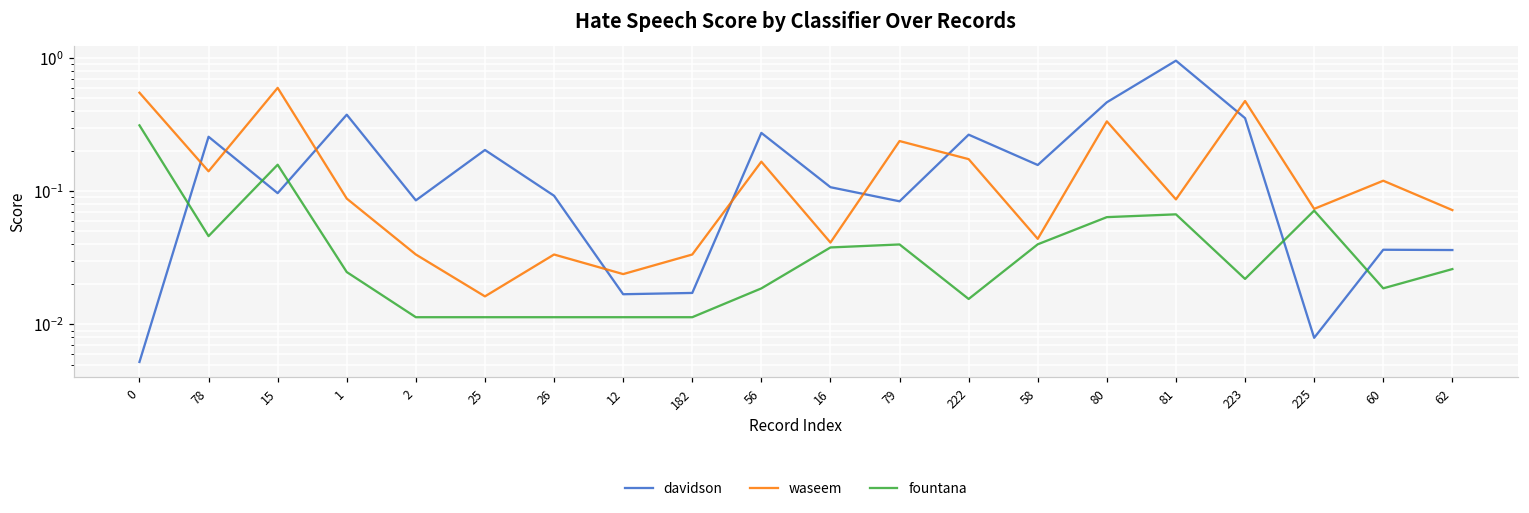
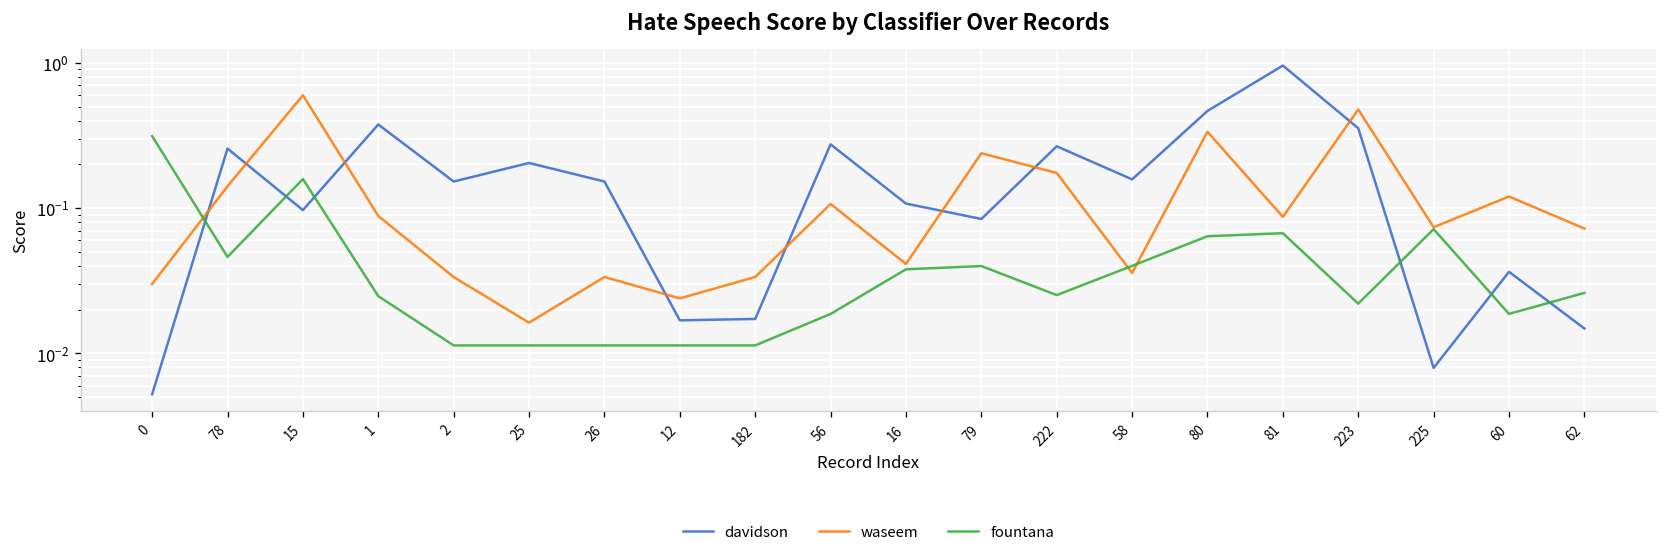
  {
    "davidson": {
      "0": 0.005,
      "78": 0.26,
      "15": 0.10,
      "1": 0.38,
-     "2": 0.09,
+     "2": 0.15,
      "25": 0.20,
-     "26": 0.09,
+     "26": 0.15,
      "12": 0.017,
      "182": 0.017,
      "56": 0.27,
      "16": 0.11,
      "79": 0.08,
      "222": 0.27,
      "58": 0.16,
      "80": 0.47,
      "81": 1.0,
      "223": 0.35,
      "225": 0.008,
      "60": 0.036,
-     "62": 0.036
+     "62": 0.015
    },
    "waseem": {
-     "0": 0.6,
+     "0": 0.030,
      "78": 0.14,
      "15": 0.6,
      "1": 0.09,
      "2": 0.034,
      "25": 0.016,
      "26": 0.034,
      "12": 0.024,
      "182": 0.034,
-     "56": 0.17,
+     "56": 0.11,
      "16": 0.041,
      "79": 0.24,
      "222": 0.17,
-     "58": 0.044,
+     "58": 0.036,
      "80": 0.34,
      "81": 0.09,
      "223": 0.48,
      "60": 0.12,
      "62": 0.07
    },
    "fountana": {
      "0": 0.31,
      "78": 0.046,
      "15": 0.16,
      "1": 0.025,
      "2": 0.011,
      "25": 0.011,
      "26": 0.011,
      "12": 0.011,
      "182": 0.011,
      "56": 0.019,
      "16": 0.038,
      "79": 0.040,
-     "222": 0.016,
+     "222": 0.025,
      "58": 0.040,
      "80": 0.06,
      "81": 0.07,
      "223": 0.022,
      "60": 0.019,
      "62": 0.026
    }
  }
